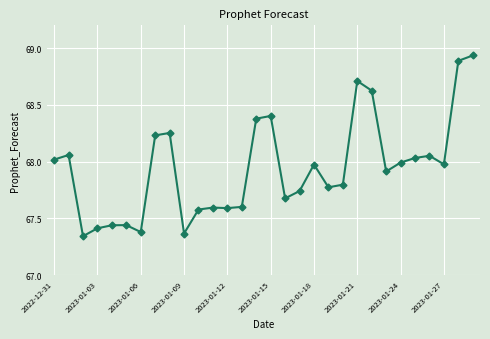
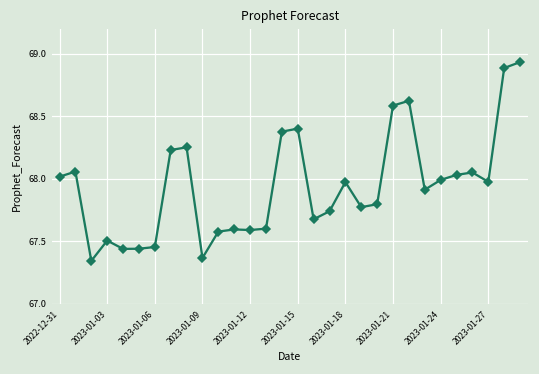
  {
    "2022-12-31": 68.02,
-   "2023-01-03": 67.41,
-   "2023-01-06": 67.38,
+   "2023-01-03": 67.51,
+   "2023-01-06": 67.45,
    "2023-01-09": 67.37,
    "2023-01-12": 67.59,
    "2023-01-15": 68.40,
    "2023-01-18": 67.97,
-   "2023-01-21": 68.71,
+   "2023-01-21": 68.59,
    "2023-01-24": 67.99,
    "2023-01-27": 67.98
  }
